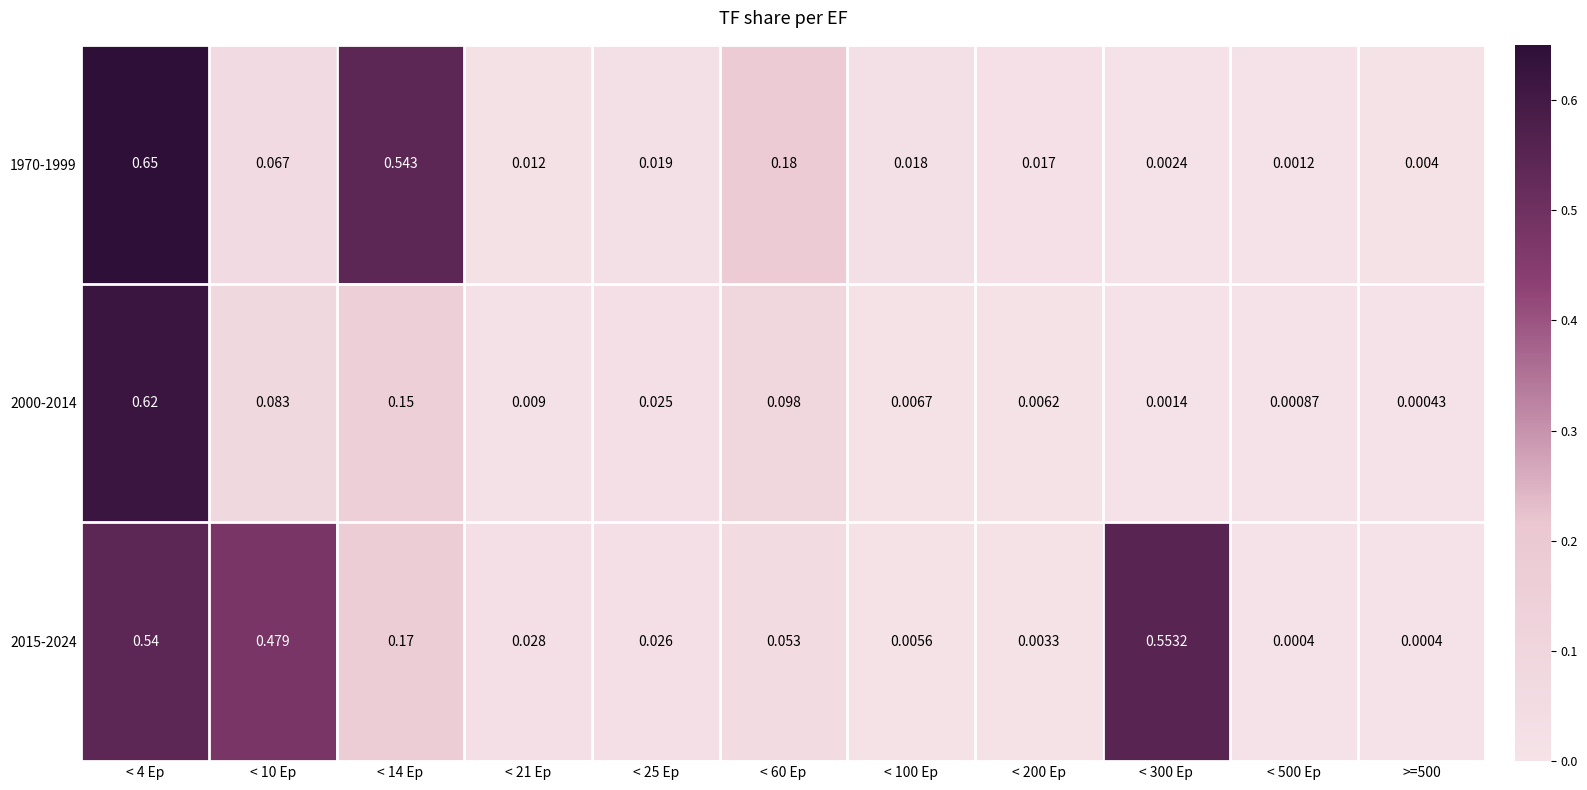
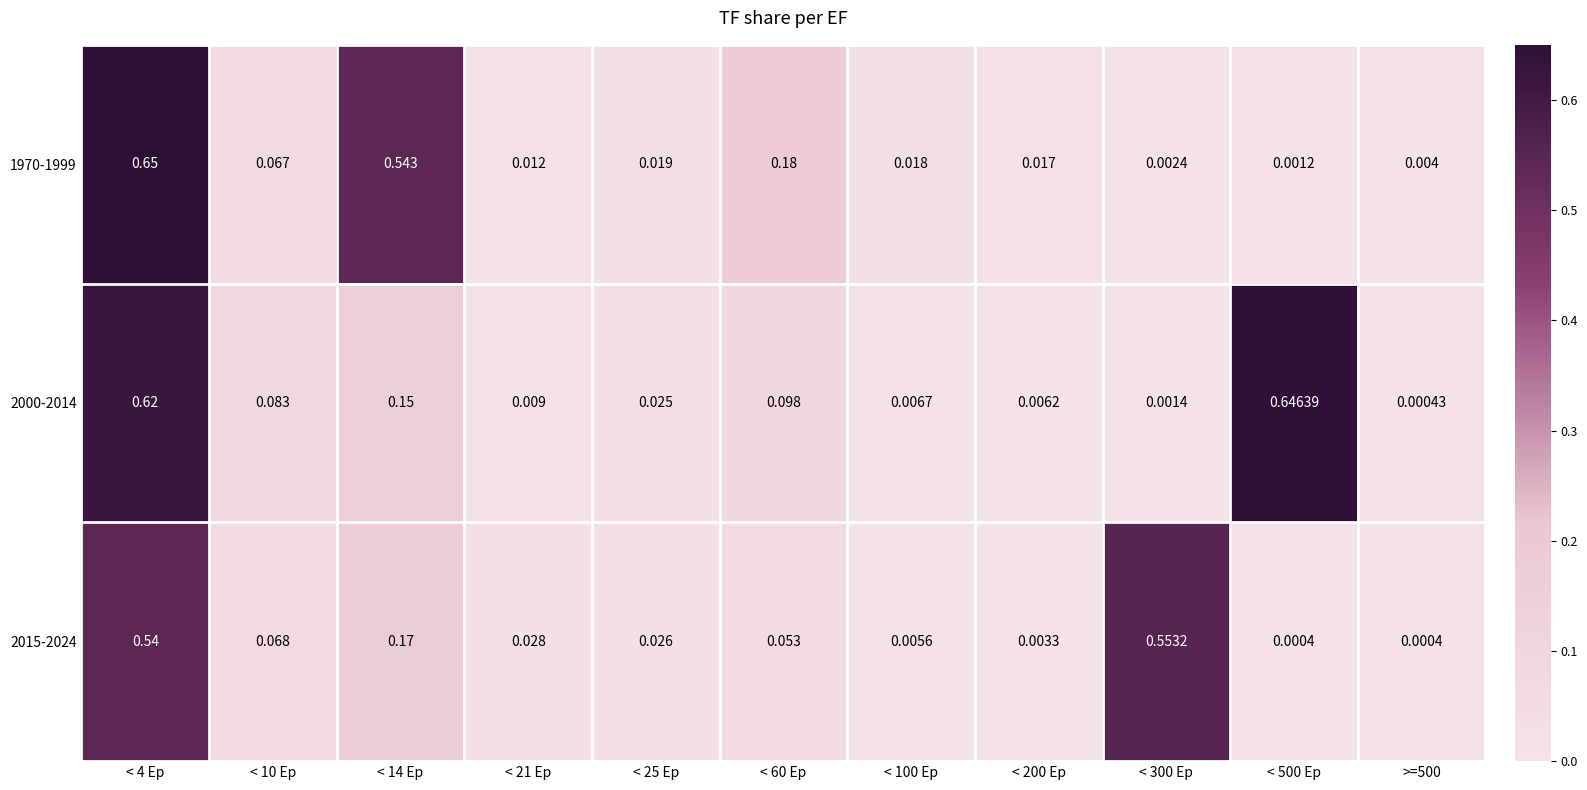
  {
    "1970-1999": {
      "< 4 Ep": 0.65,
      "< 10 Ep": 0.067,
      "< 14 Ep": 0.543,
      "< 21 Ep": 0.012,
      "< 25 Ep": 0.019,
      "< 60 Ep": 0.18,
      "< 100 Ep": 0.018,
      "< 200 Ep": 0.017,
      "< 300 Ep": 0.0024,
      "< 500 Ep": 0.0012,
      ">=500": 0.004
    },
    "2000-2014": {
      "< 4 Ep": 0.62,
      "< 10 Ep": 0.083,
      "< 14 Ep": 0.15,
      "< 21 Ep": 0.009,
      "< 25 Ep": 0.025,
      "< 60 Ep": 0.098,
      "< 100 Ep": 0.0067,
      "< 200 Ep": 0.0062,
      "< 300 Ep": 0.0014,
-     "< 500 Ep": 0.00087,
+     "< 500 Ep": 0.64639,
      ">=500": 0.00043
    },
    "2015-2024": {
      "< 4 Ep": 0.54,
-     "< 10 Ep": 0.479,
+     "< 10 Ep": 0.068,
      "< 14 Ep": 0.17,
      "< 21 Ep": 0.028,
      "< 25 Ep": 0.026,
      "< 60 Ep": 0.053,
      "< 100 Ep": 0.0056,
      "< 200 Ep": 0.0033,
      "< 300 Ep": 0.5532,
      "< 500 Ep": 0.0004,
      ">=500": 0.0004
    }
  }
